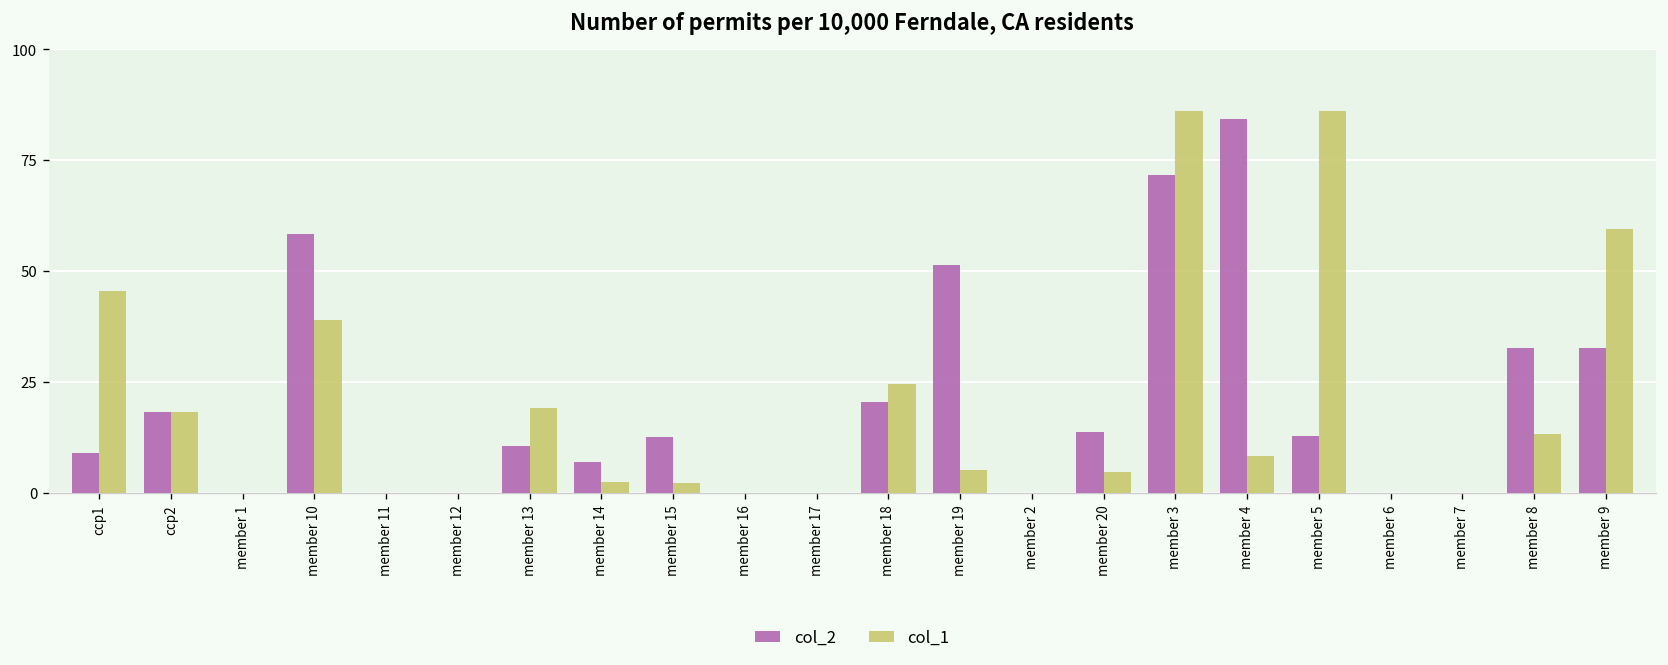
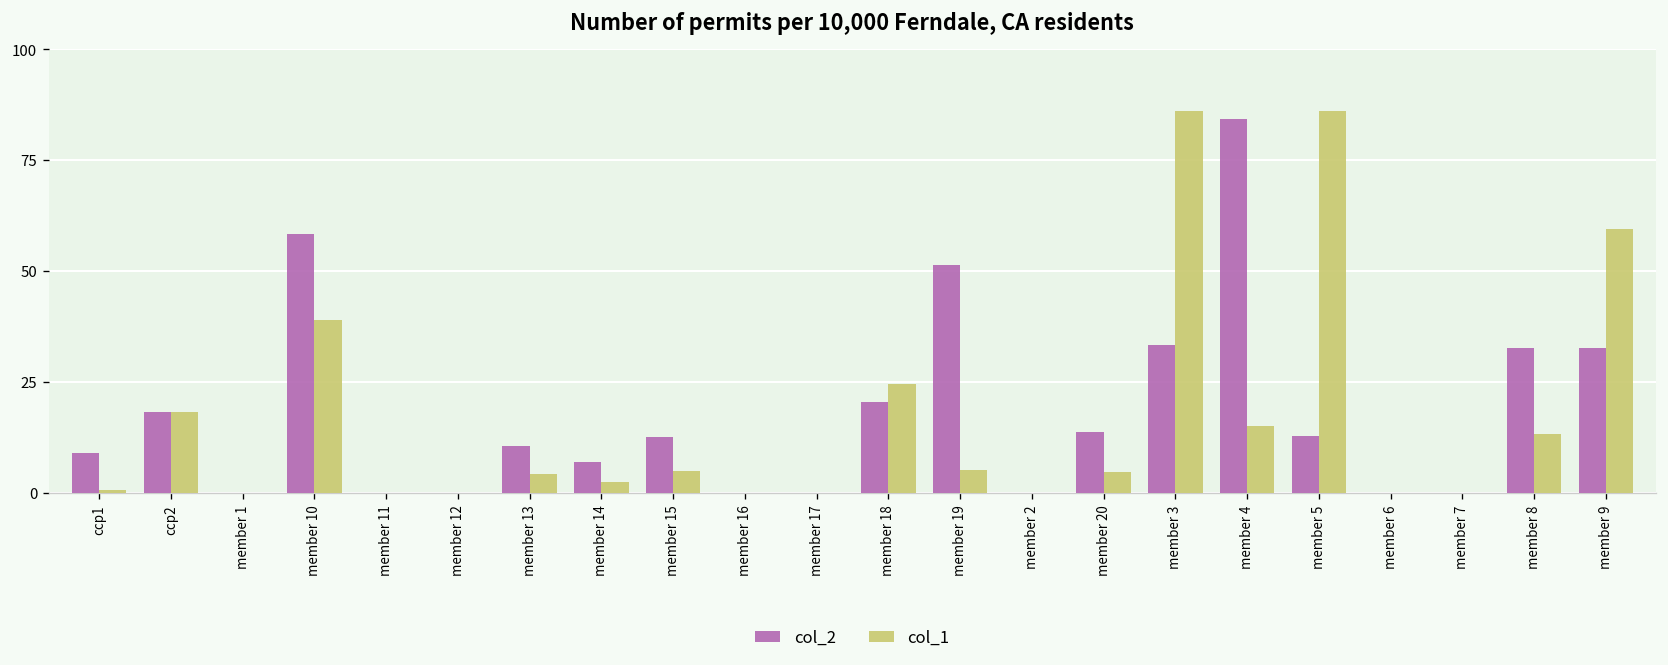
  {
    "col_2": {
      "ccp1": 9,
      "ccp2": 18,
      "member 1": 0,
      "member 10": 58,
      "member 11": 0,
      "member 12": 0,
      "member 13": 11,
      "member 14": 7,
      "member 15": 13,
      "member 16": 0,
      "member 17": 0,
      "member 18": 20,
      "member 19": 51,
      "member 2": 0,
      "member 20": 14,
-     "member 3": 72,
+     "member 3": 33,
      "member 4": 84,
      "member 5": 13,
      "member 6": 0,
      "member 7": 0,
      "member 8": 33,
      "member 9": 33
    },
    "col_1": {
-     "ccp1": 45,
+     "ccp1": 1,
      "ccp2": 18,
      "member 1": 0,
      "member 10": 39,
      "member 11": 0,
      "member 12": 0,
-     "member 13": 19,
+     "member 13": 4,
      "member 14": 2,
-     "member 15": 2,
+     "member 15": 5,
      "member 16": 0,
      "member 17": 0,
      "member 18": 24,
      "member 19": 5,
      "member 2": 0,
      "member 20": 5,
      "member 3": 86,
-     "member 4": 8,
+     "member 4": 15,
      "member 5": 86,
      "member 6": 0,
      "member 7": 0,
      "member 8": 13,
      "member 9": 60
    }
  }
